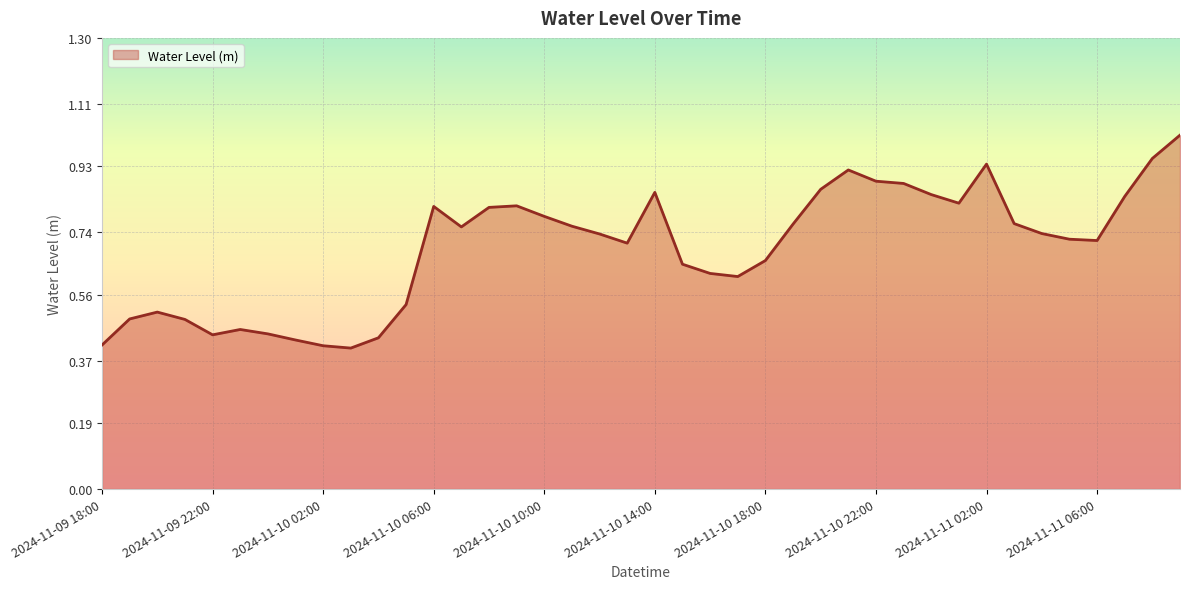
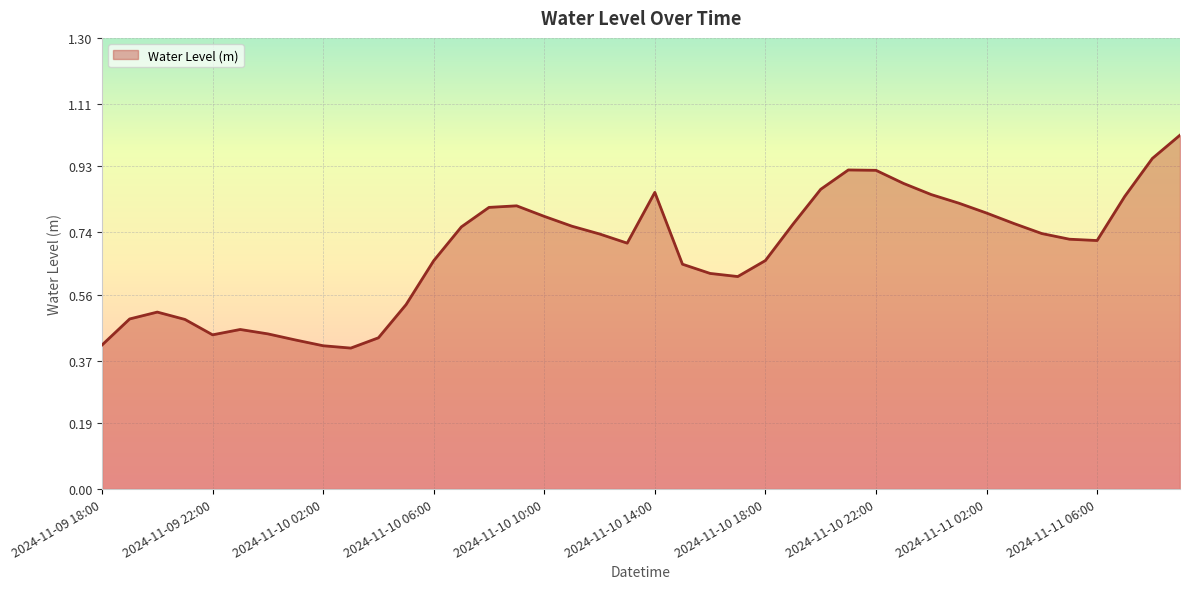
  {
    "2024-11-09 18:00": 0.41,
    "2024-11-09 22:00": 0.44,
    "2024-11-10 02:00": 0.41,
-   "2024-11-10 06:00": 0.81,
+   "2024-11-10 06:00": 0.66,
    "2024-11-10 10:00": 0.79,
    "2024-11-10 14:00": 0.85,
    "2024-11-10 18:00": 0.66,
-   "2024-11-10 22:00": 0.89,
-   "2024-11-11 02:00": 0.94,
+   "2024-11-10 22:00": 0.92,
+   "2024-11-11 02:00": 0.80,
    "2024-11-11 06:00": 0.72
  }
